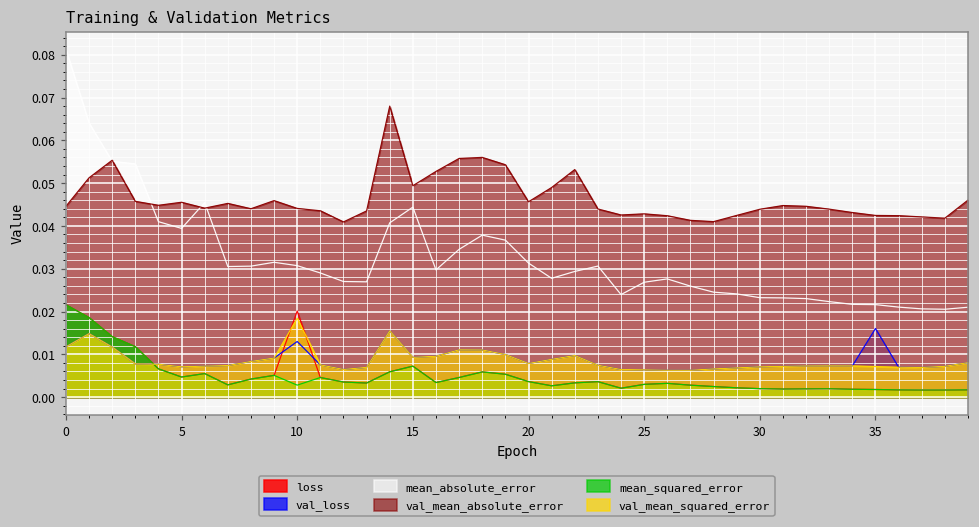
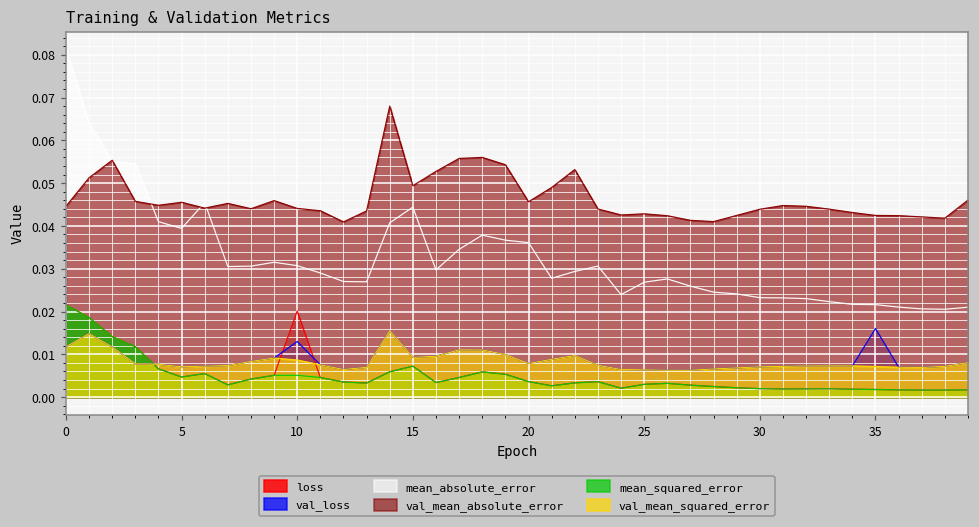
  {
    "loss": {
      "10": 0.020
    },
    "val_loss": {
      "10": 0.013,
      "35": 0.016
    },
    "mean_absolute_error": {
      "0": 0.081,
      "5": 0.039,
      "10": 0.031,
      "15": 0.044,
-     "20": 0.031,
+     "20": 0.036,
      "25": 0.027,
      "30": 0.023,
      "35": 0.022
    },
    "val_mean_absolute_error": {
      "0": 0.045,
      "5": 0.046,
      "10": 0.044,
      "15": 0.049,
      "20": 0.046,
      "25": 0.043,
      "30": 0.044,
      "35": 0.042
    },
    "mean_squared_error": {
-     "10": 0.003
+     "10": 0.005
    },
    "val_mean_squared_error": {
-     "10": 0.018,
+     "10": 0.009,
      "35": 0.007
    }
  }
